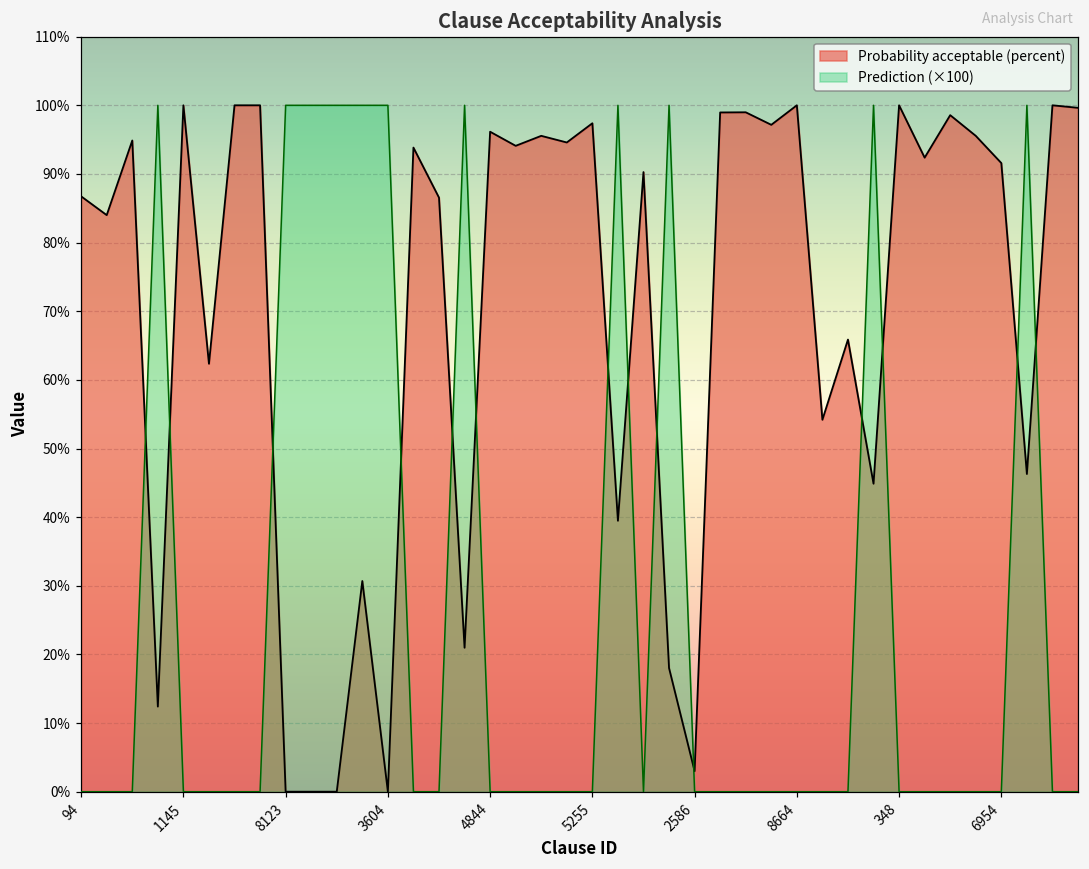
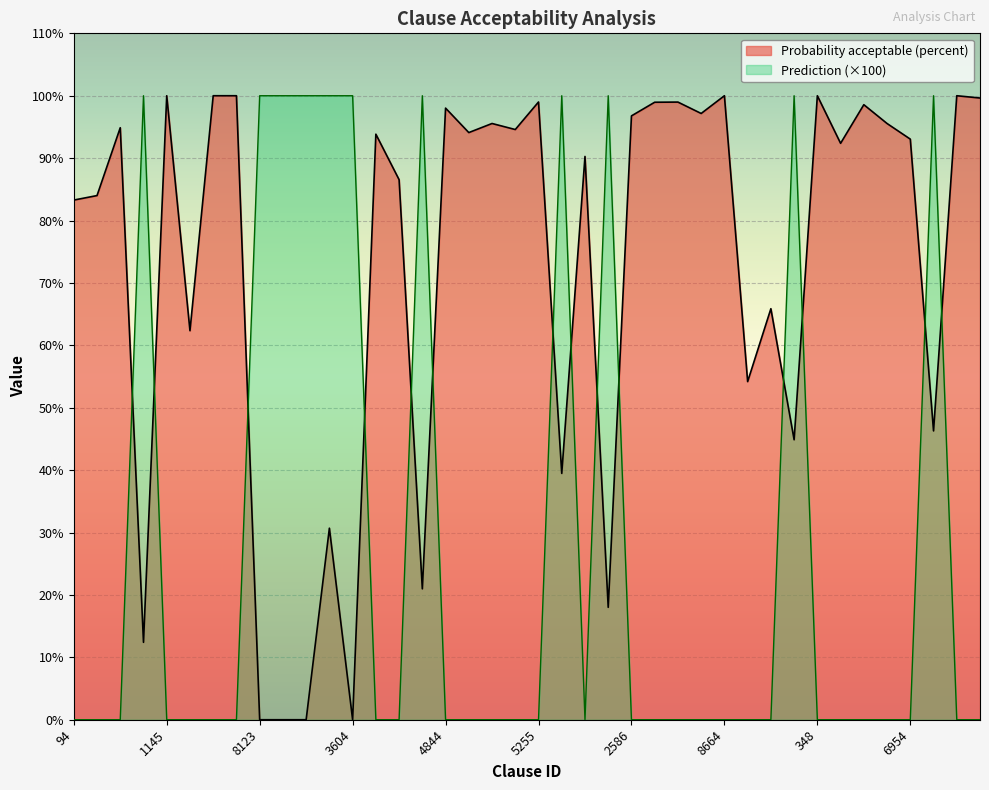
  {
    "Probability acceptable (percent)": {
-     "94": "87%",
+     "94": "83%",
      "1145": "100%",
      "8123": "0%",
      "3604": "0%",
-     "4844": "96%",
-     "5255": "97%",
-     "2586": "3%",
+     "4844": "98%",
+     "5255": "99%",
+     "2586": "97%",
      "8664": "100%",
      "348": "100%",
-     "6954": "92%"
+     "6954": "93%"
    },
    "Prediction (×100)": {
      "94": "0%",
      "1145": "0%",
      "8123": "100%",
      "3604": "100%",
      "4844": "0%",
      "5255": "0%",
      "2586": "0%",
      "8664": "0%",
      "348": "0%",
      "6954": "0%"
    }
  }
